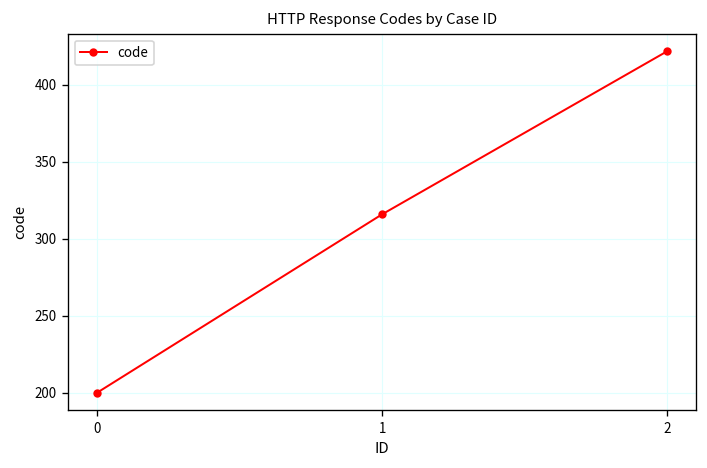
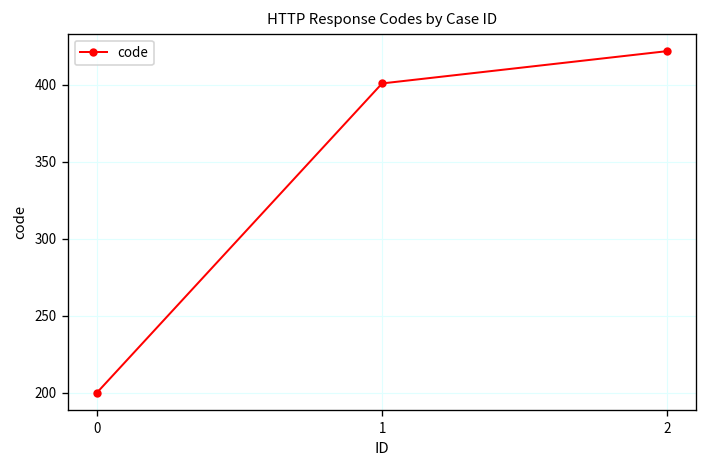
  {
    "0": 200,
-   "1": 316,
+   "1": 401,
    "2": 422
  }
